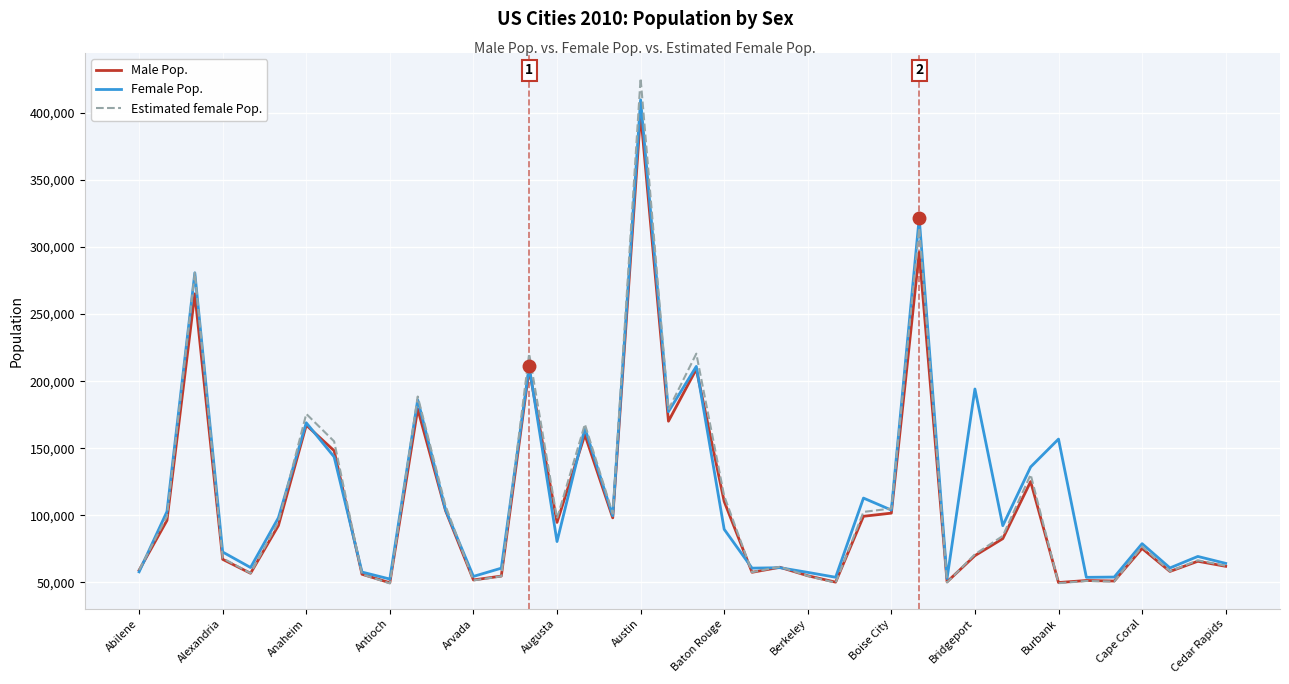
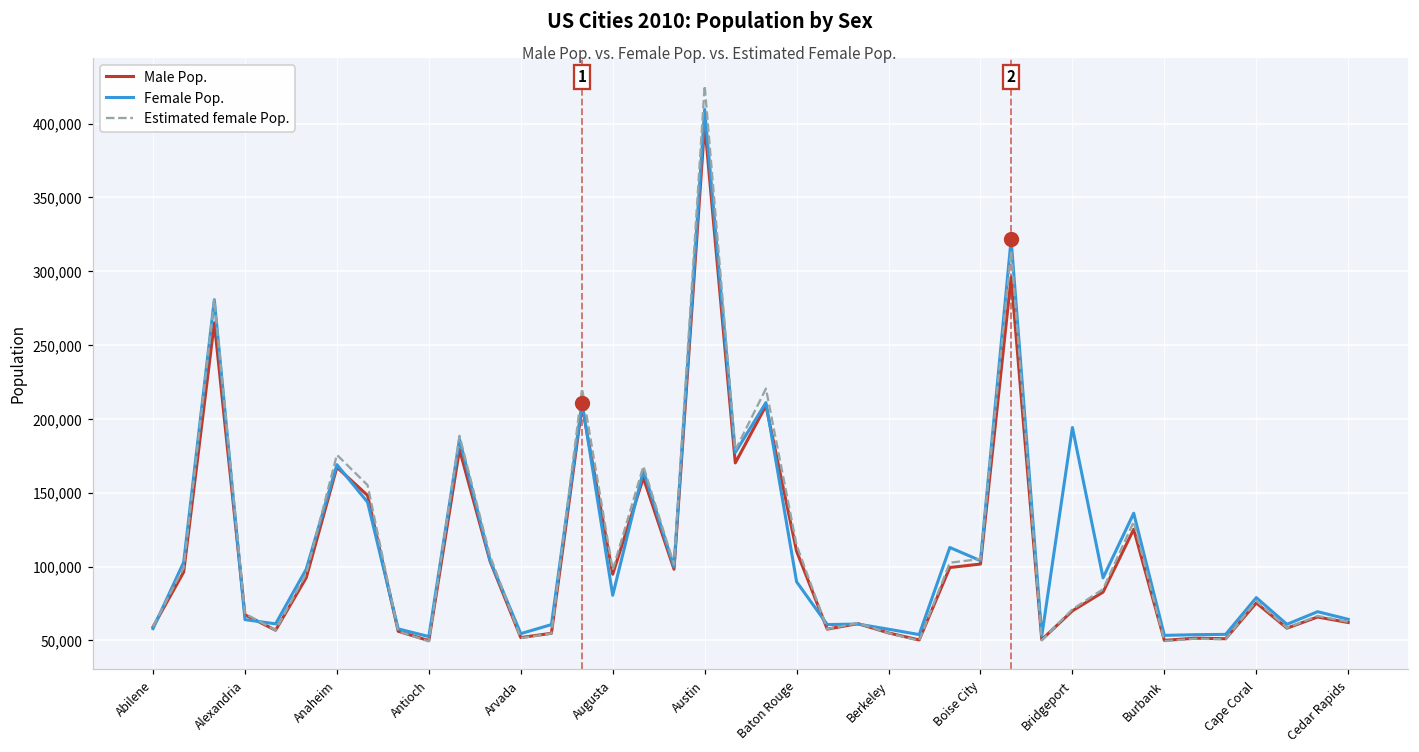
  {
    "Female Pop.": {
-     "Alexandria": "73,000",
+     "Alexandria": "64,000",
      "Antioch": "53,000",
      "Arvada": "55,000",
      "Augusta": "81,000",
      "Austin": "410,000",
      "Baton Rouge": "90,000",
      "Berkeley": "58,000",
      "Bridgeport": "194,000",
-     "Burbank": "157,000",
+     "Burbank": "53,000",
      "Cape Coral": "79,000"
    },
    "Estimated female Pop.": {
      "Anaheim": "176,000",
      "Augusta": "98,000",
      "Austin": "426,000",
      "Baton Rouge": "114,000"
    }
  }
